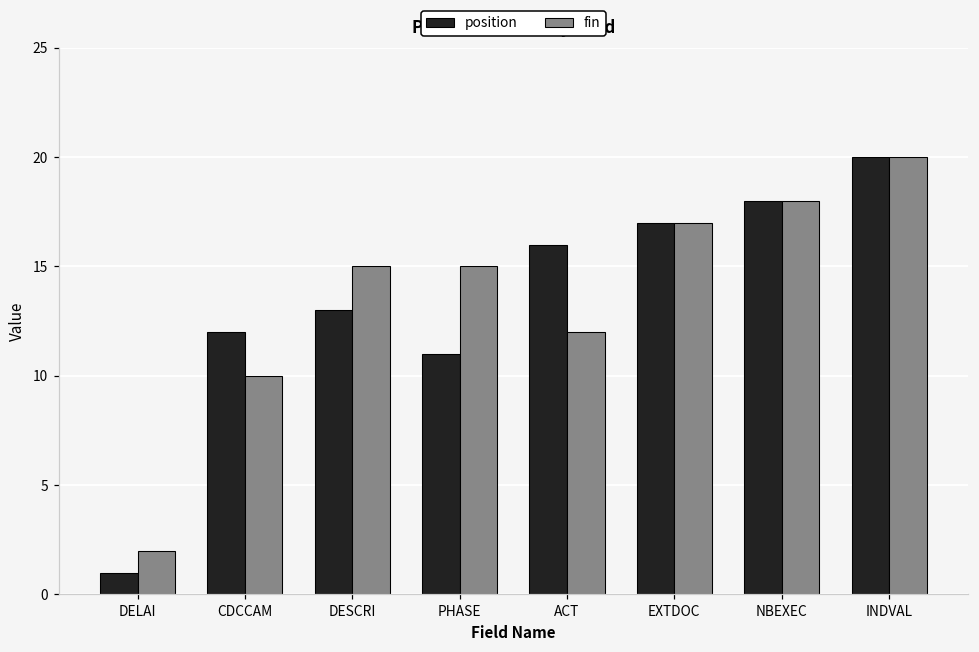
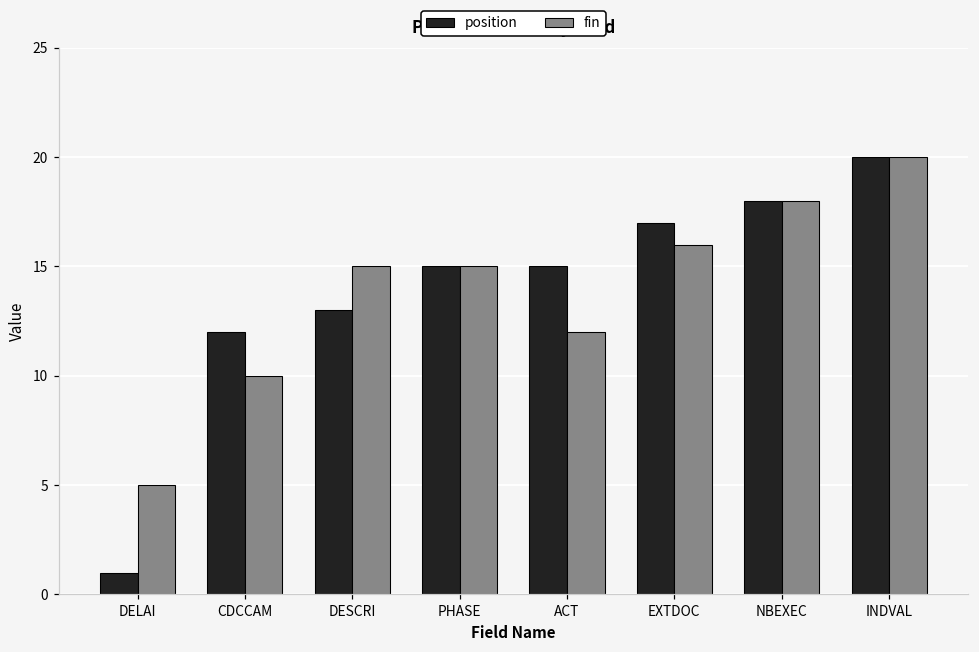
  {
    "position": {
      "DELAI": 1,
      "CDCCAM": 12,
      "DESCRI": 13,
-     "PHASE": 11,
-     "ACT": 16,
+     "PHASE": 15,
+     "ACT": 15,
      "EXTDOC": 17,
      "NBEXEC": 18,
      "INDVAL": 20
    },
    "fin": {
-     "DELAI": 2,
+     "DELAI": 5,
      "CDCCAM": 10,
      "DESCRI": 15,
      "PHASE": 15,
      "ACT": 12,
-     "EXTDOC": 17,
+     "EXTDOC": 16,
      "NBEXEC": 18,
      "INDVAL": 20
    }
  }
